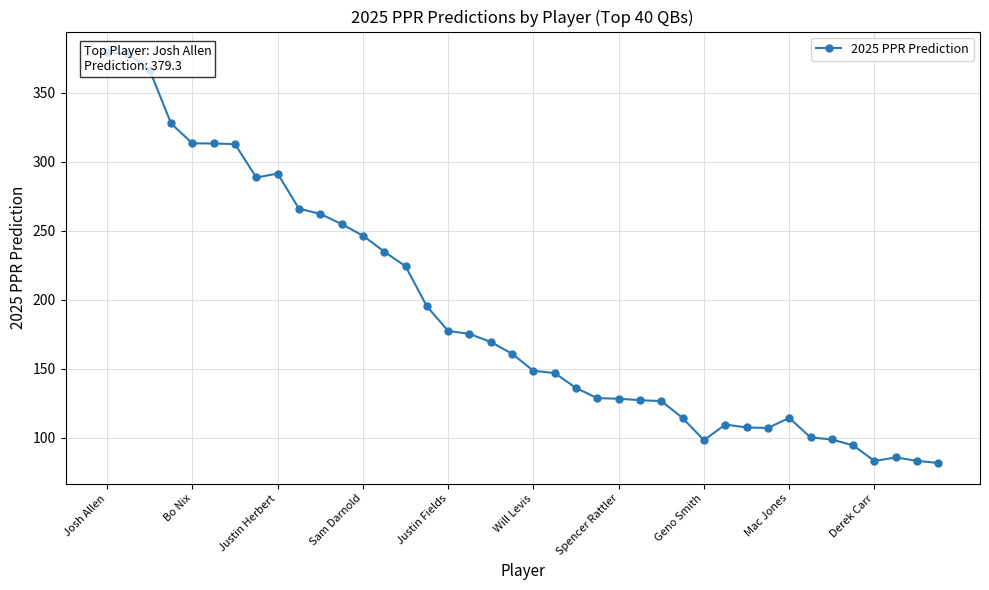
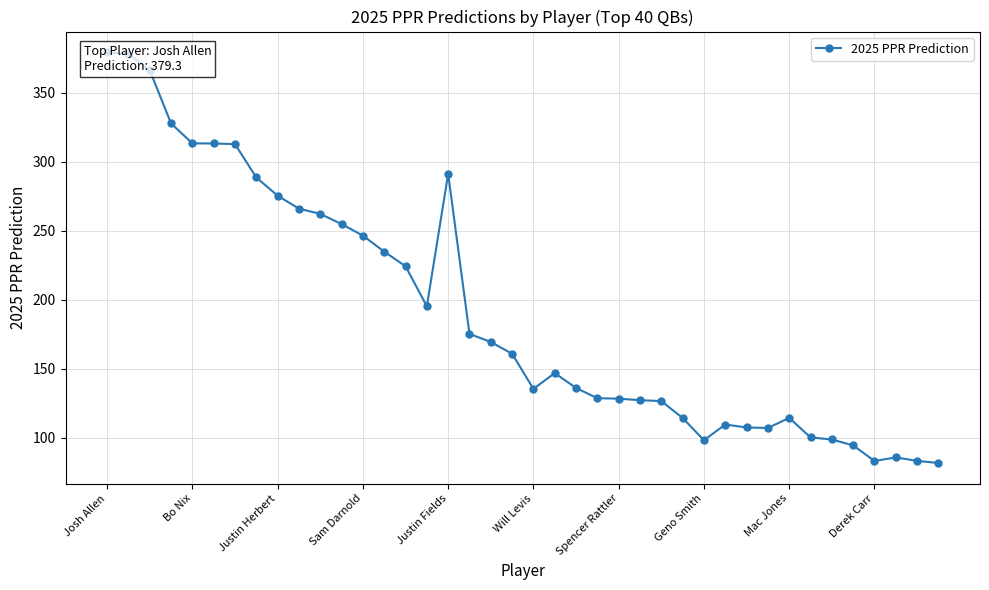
  {
    "Bo Nix": 313,
-   "Justin Herbert": 291,
+   "Justin Herbert": 275,
    "Sam Darnold": 246,
-   "Justin Fields": 177,
-   "Will Levis": 148,
+   "Justin Fields": 291,
+   "Will Levis": 135,
    "Spencer Rattler": 128,
    "Geno Smith": 98,
    "Mac Jones": 114,
    "Derek Carr": 83
  }
